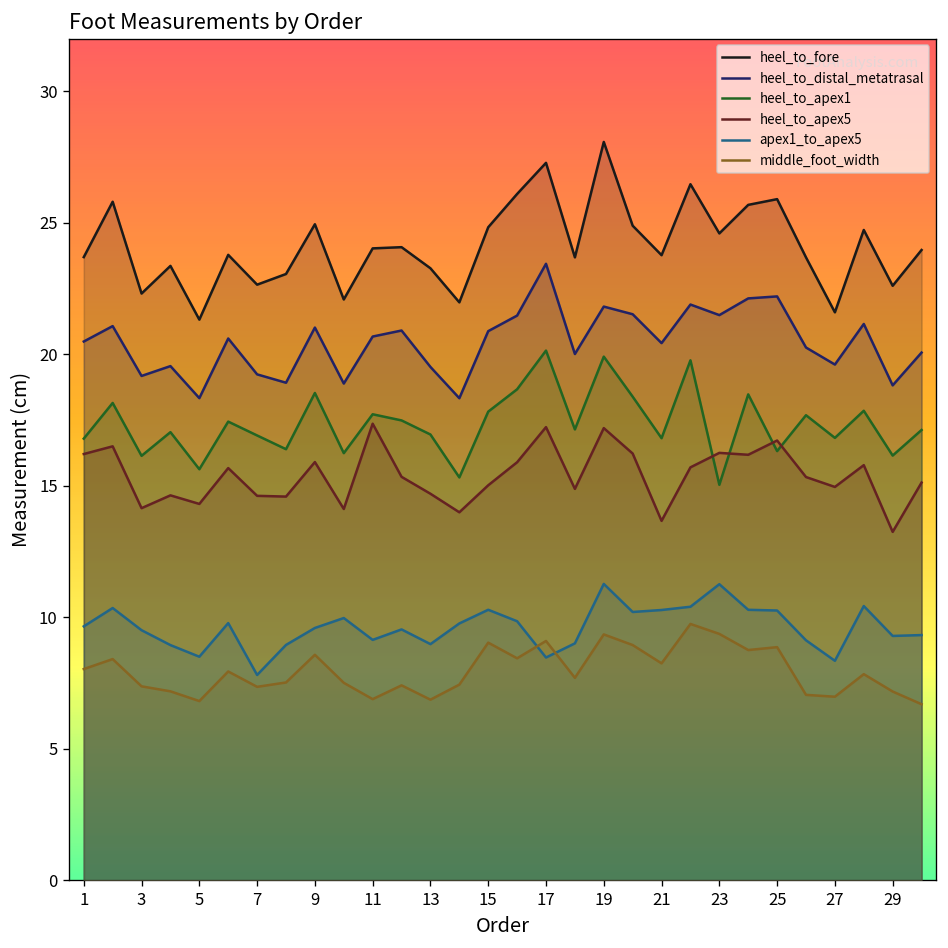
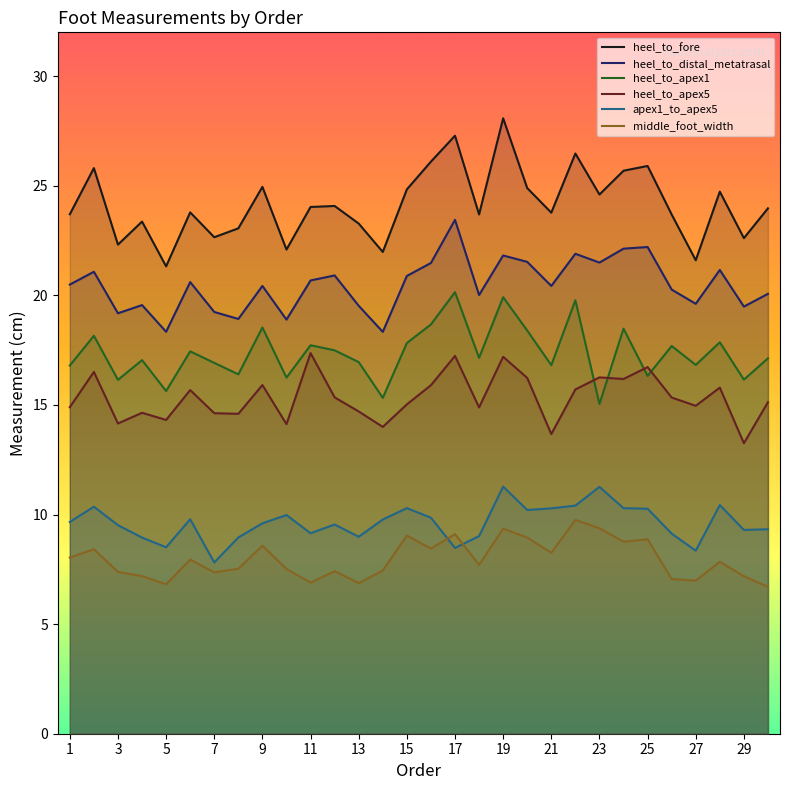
  {
    "heel_to_fore": {
      "1": 23.7,
      "3": 22.3,
      "5": 21.3,
      "7": 22.7,
      "9": 24.9,
      "11": 24.0,
      "13": 23.3,
      "15": 24.8,
      "17": 27.3,
      "19": 28.1,
      "21": 23.8,
      "23": 24.6,
      "25": 25.9,
      "27": 21.6,
      "29": 22.6
    },
    "heel_to_distal_metatrasal": {
      "1": 20.5,
      "3": 19.2,
      "5": 18.3,
      "7": 19.2,
-     "9": 21.0,
+     "9": 20.4,
      "11": 20.7,
      "13": 19.5,
      "15": 20.9,
      "17": 23.4,
      "19": 21.8,
      "21": 20.4,
      "23": 21.5,
      "25": 22.2,
      "27": 19.6,
-     "29": 18.8
+     "29": 19.5
    },
    "heel_to_apex1": {
      "1": 16.8,
      "3": 16.1,
      "5": 15.6,
      "7": 16.9,
      "9": 18.5,
      "11": 17.7,
      "13": 17.0,
      "15": 17.8,
      "17": 20.1,
      "19": 19.9,
      "21": 16.8,
      "23": 15.0,
      "25": 16.3,
      "27": 16.8,
      "29": 16.2
    },
    "heel_to_apex5": {
-     "1": 16.2,
+     "1": 14.9,
      "3": 14.2,
      "5": 14.3,
      "7": 14.6,
      "9": 15.9,
      "11": 17.4,
      "13": 14.7,
      "15": 15.0,
      "17": 17.2,
      "19": 17.2,
      "21": 13.7,
      "23": 16.3,
      "25": 16.7,
      "27": 15.0,
      "29": 13.3
    },
    "apex1_to_apex5": {
      "1": 9.7,
      "3": 9.5,
      "5": 8.5,
      "7": 7.8,
      "9": 9.6,
      "11": 9.1,
      "13": 9.0,
      "15": 10.3,
      "17": 8.5,
      "19": 11.3,
      "21": 10.3,
      "23": 11.3,
      "25": 10.3,
      "27": 8.4,
      "29": 9.3
    },
    "middle_foot_width": {
      "1": 8.0,
      "3": 7.4,
      "5": 6.8,
      "7": 7.4,
      "9": 8.6,
      "11": 6.9,
      "13": 6.9,
      "15": 9.0,
      "17": 9.1,
      "19": 9.4,
      "21": 8.3,
      "23": 9.4,
      "25": 8.9,
      "27": 7.0,
      "29": 7.2
    }
  }
